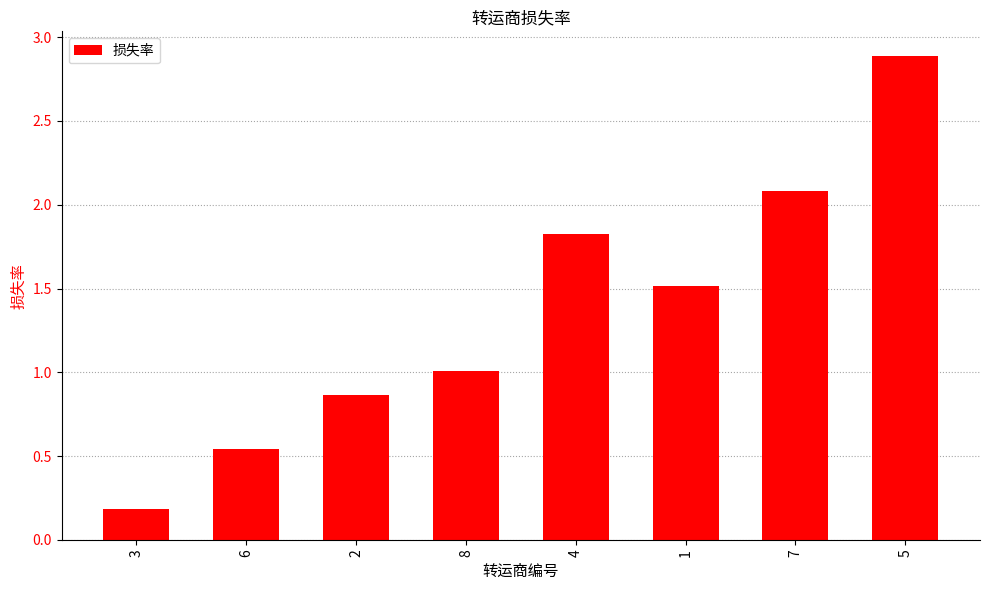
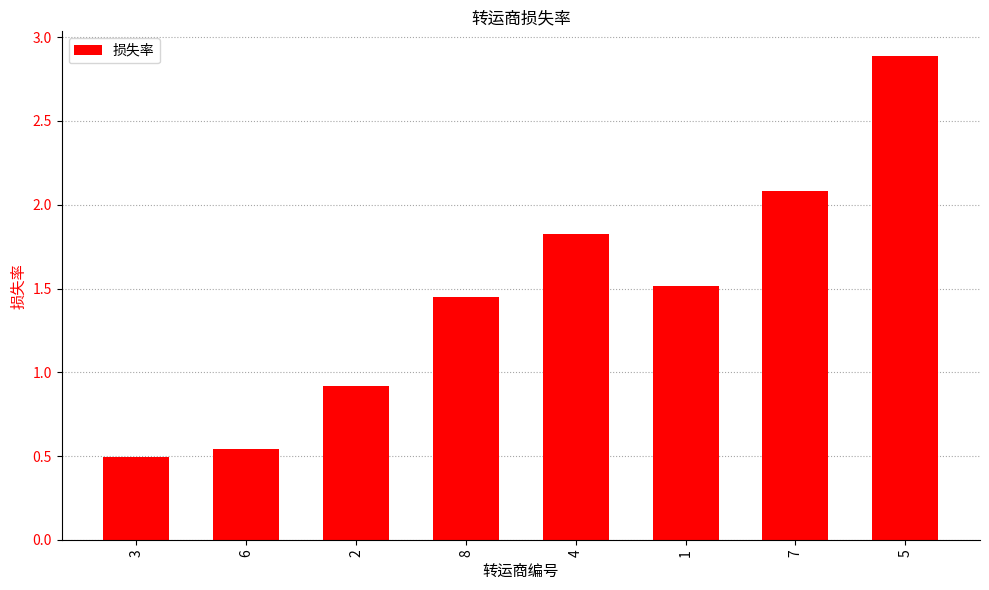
  {
-   "3": 0.19,
+   "3": 0.49,
    "6": 0.54,
-   "2": 0.87,
-   "8": 1.01,
+   "2": 0.92,
+   "8": 1.45,
    "4": 1.83,
    "1": 1.51,
    "7": 2.08,
    "5": 2.89
  }
